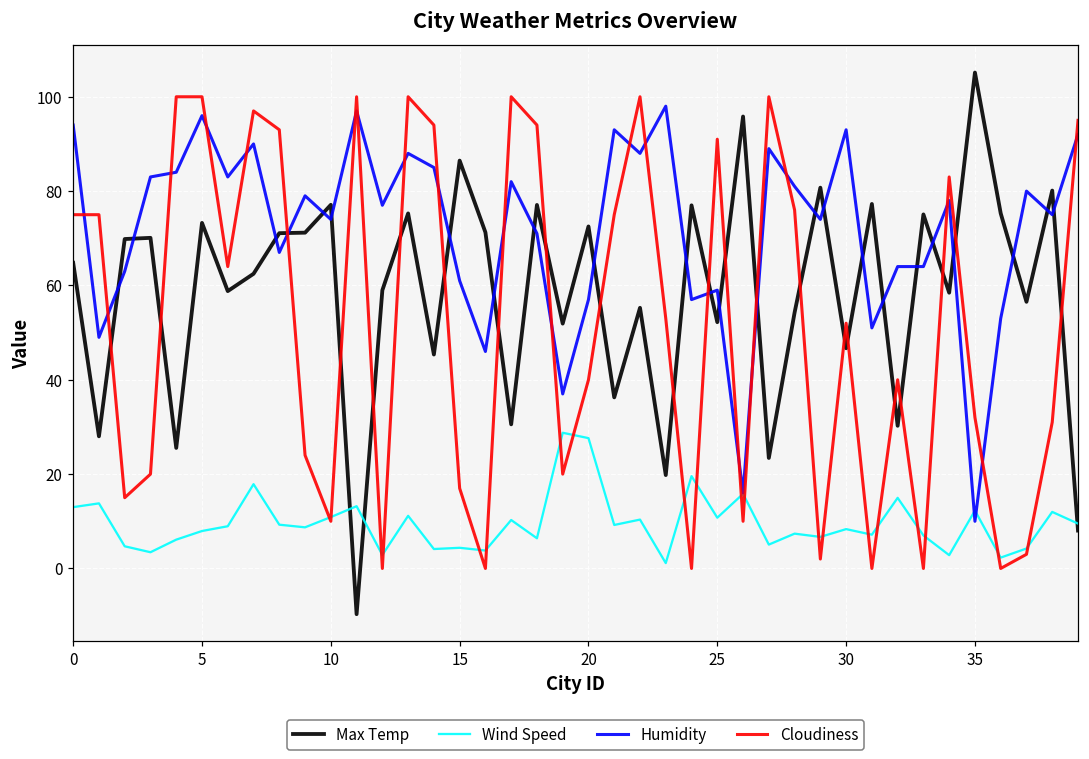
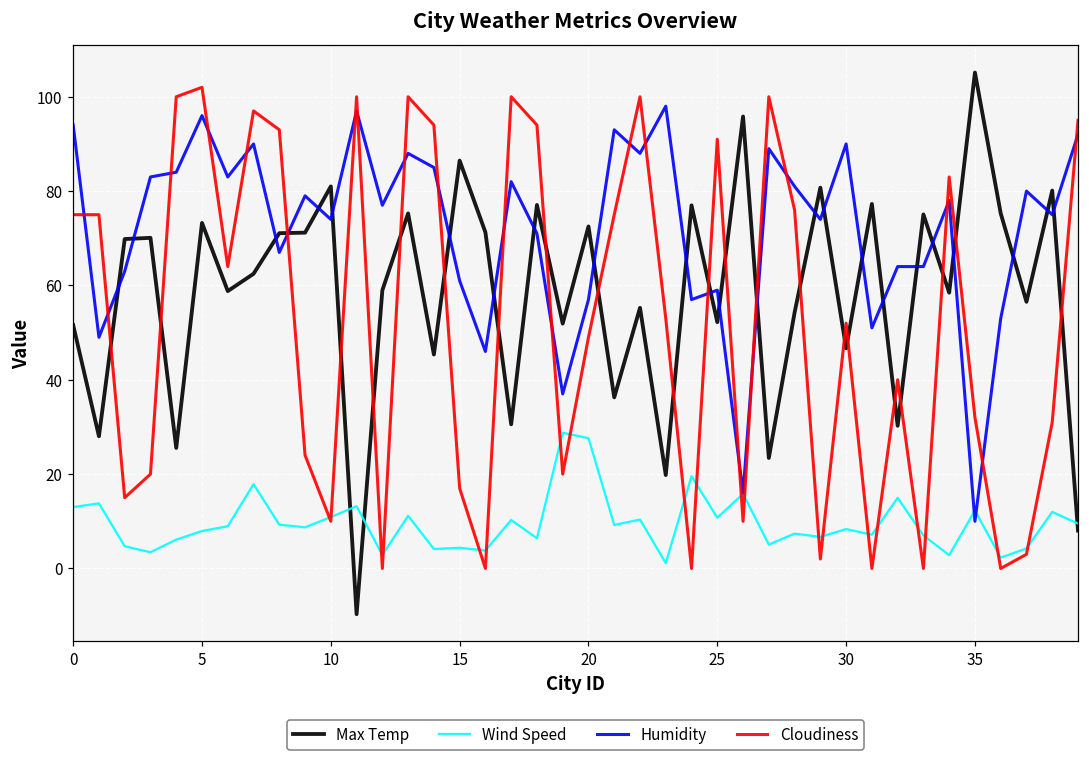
  {
    "Max Temp": {
-     "0": 65,
+     "0": 52,
      "5": 73,
-     "10": 77,
+     "10": 81,
      "15": 86,
      "20": 73,
      "25": 52,
      "30": 47,
      "35": 105
    },
    "Wind Speed": {
      "0": 13,
      "5": 8,
      "10": 11,
      "15": 4,
      "20": 28,
      "25": 11,
      "30": 8,
      "35": 12
    },
    "Humidity": {
      "0": 94,
      "5": 96,
      "10": 74,
      "15": 61,
      "20": 57,
      "25": 59,
-     "30": 93,
+     "30": 90,
      "35": 10
    },
    "Cloudiness": {
      "0": 75,
-     "5": 100,
+     "5": 102,
      "10": 10,
      "15": 17,
-     "20": 40,
+     "20": 49,
      "25": 91,
      "30": 52,
      "35": 32
    }
  }
